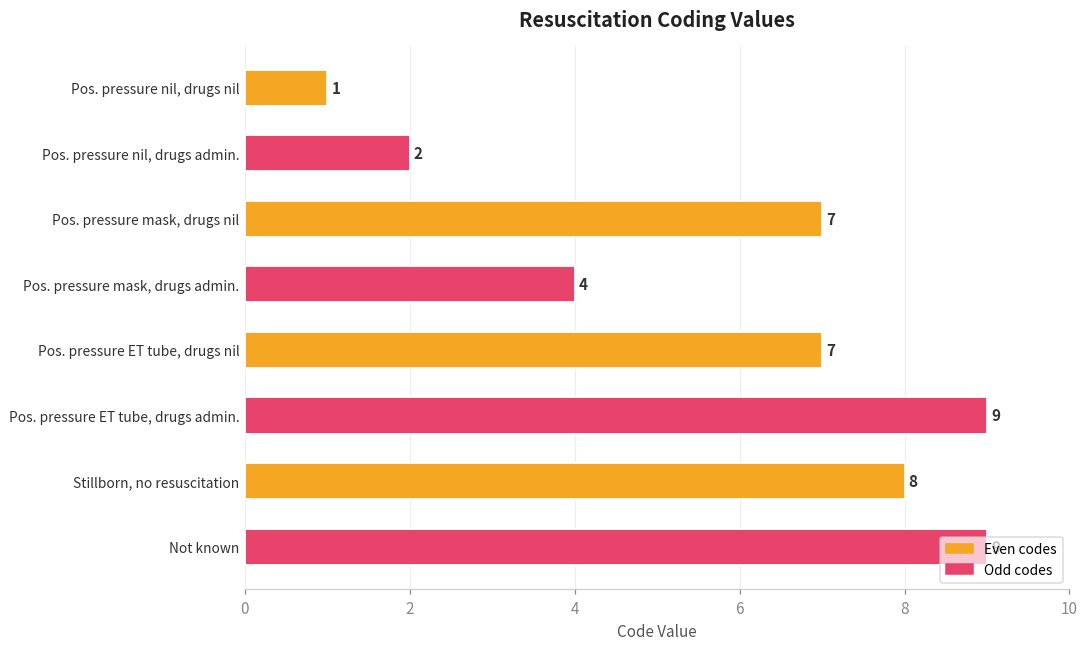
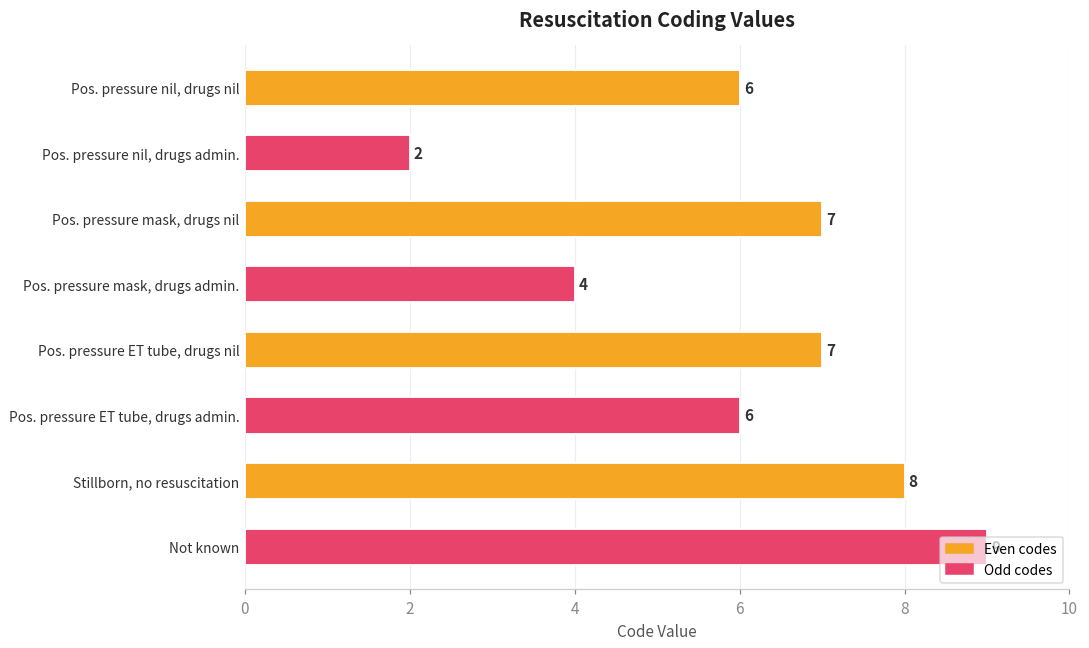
  {
-   "Pos. pressure nil, drugs nil": 1,
+   "Pos. pressure nil, drugs nil": 6,
    "Pos. pressure nil, drugs admin.": 2,
    "Pos. pressure mask, drugs nil": 7,
    "Pos. pressure mask, drugs admin.": 4,
    "Pos. pressure ET tube, drugs nil": 7,
-   "Pos. pressure ET tube, drugs admin.": 9,
+   "Pos. pressure ET tube, drugs admin.": 6,
    "Stillborn, no resuscitation": 8
  }
